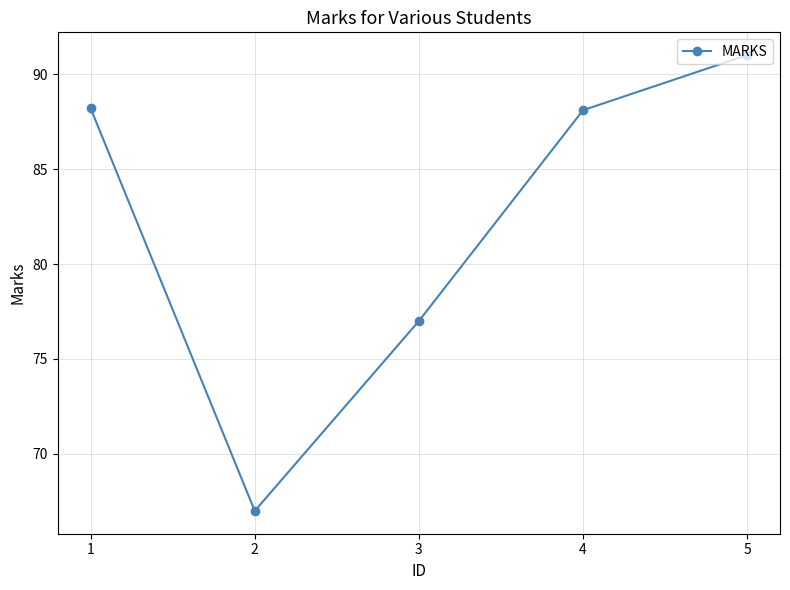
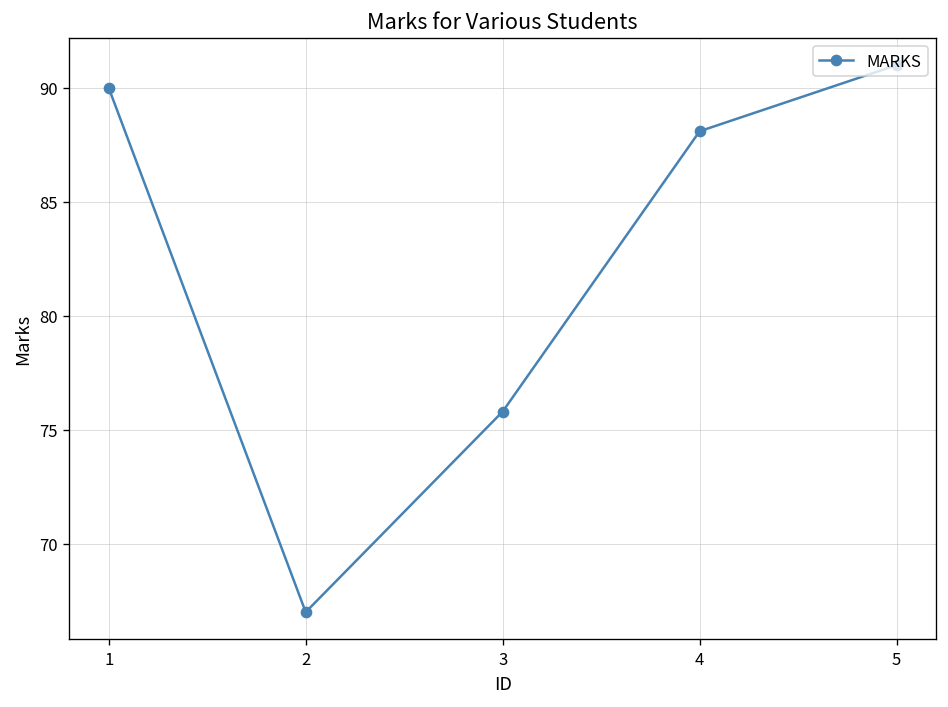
  {
-   "1": 88.2,
+   "1": 90.0,
    "2": 67.0,
-   "3": 77.0,
+   "3": 75.8,
    "4": 88.1
  }
